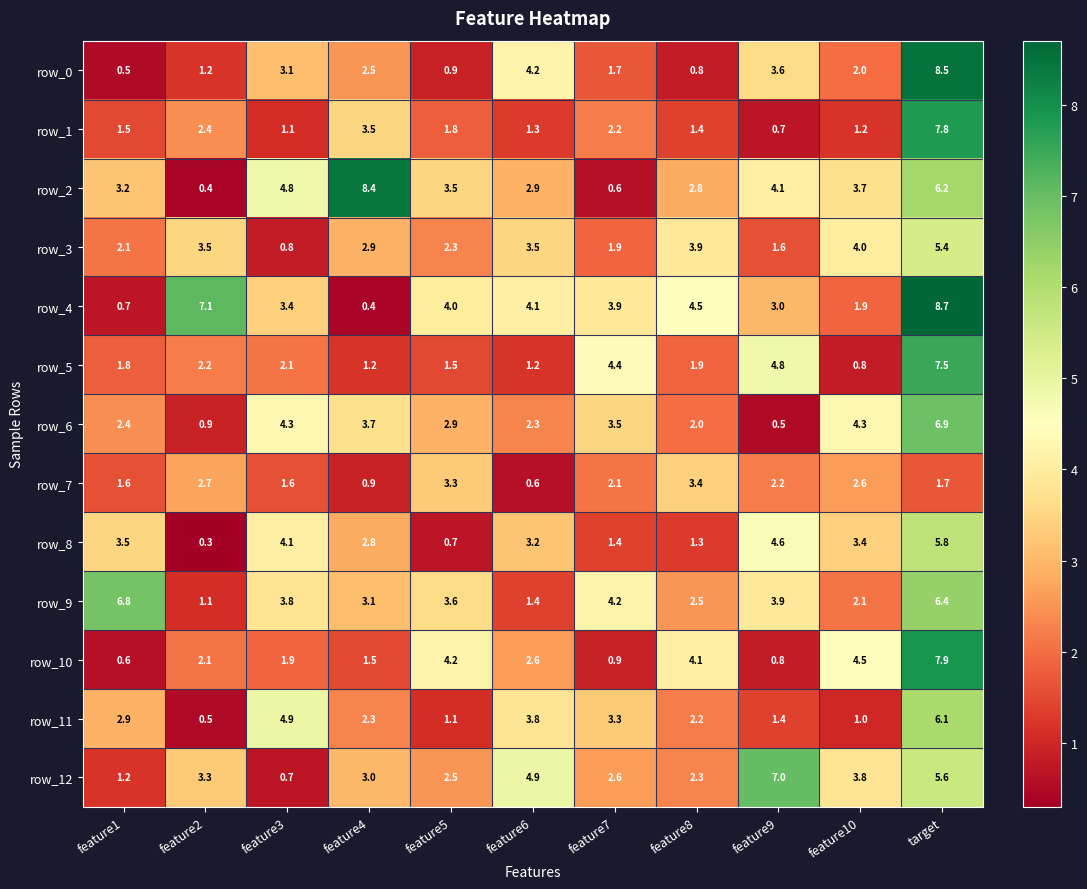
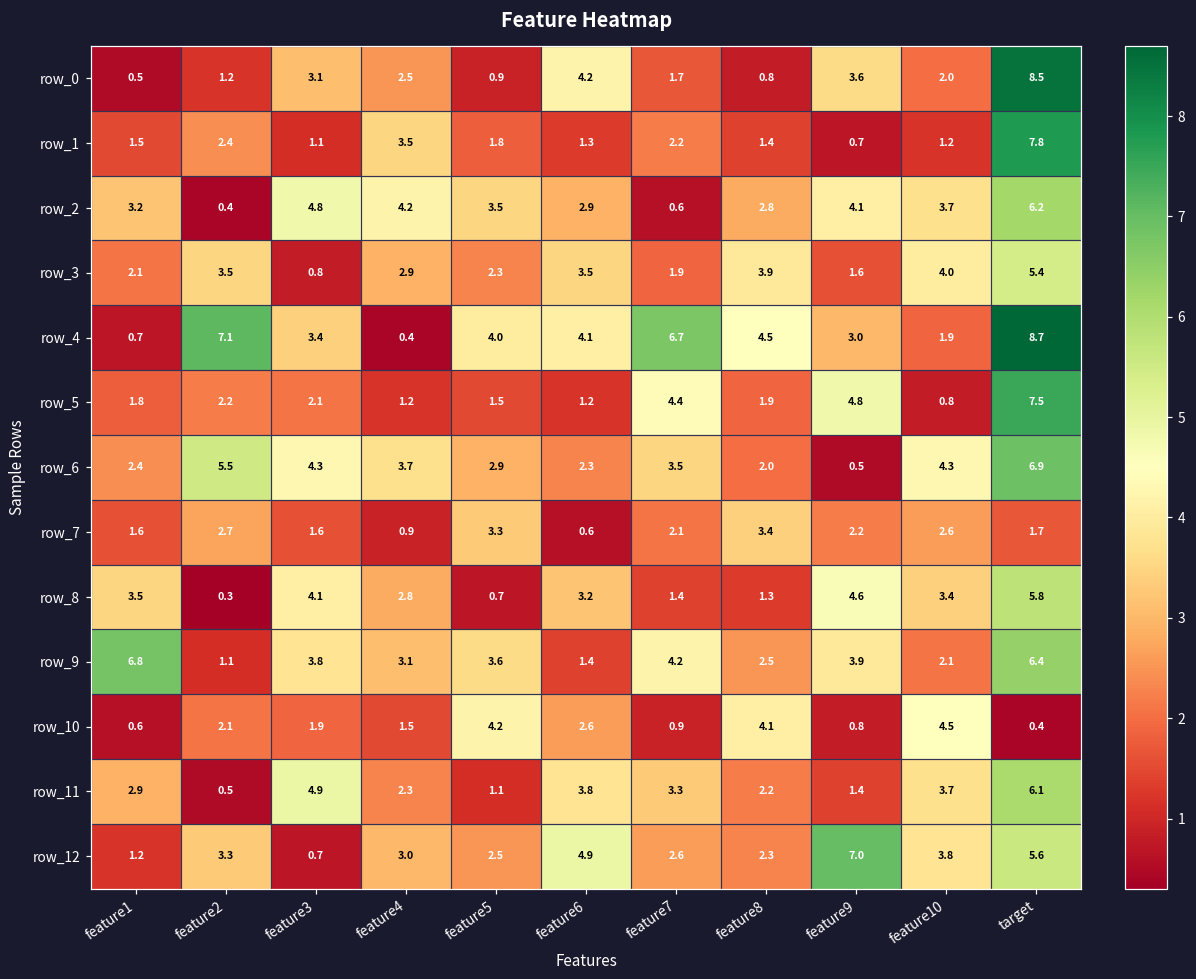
  {
    "row_0": {
      "feature1": 0.5,
      "feature2": 1.2,
      "feature3": 3.1,
      "feature4": 2.5,
      "feature5": 0.9,
      "feature6": 4.2,
      "feature7": 1.7,
      "feature8": 0.8,
      "feature9": 3.6,
      "feature10": 2.0,
      "target": 8.5
    },
    "row_1": {
      "feature1": 1.5,
      "feature2": 2.4,
      "feature3": 1.1,
      "feature4": 3.5,
      "feature5": 1.8,
      "feature6": 1.3,
      "feature7": 2.2,
      "feature8": 1.4,
      "feature9": 0.7,
      "feature10": 1.2,
      "target": 7.8
    },
    "row_2": {
      "feature1": 3.2,
      "feature2": 0.4,
      "feature3": 4.8,
-     "feature4": 8.4,
+     "feature4": 4.2,
      "feature5": 3.5,
      "feature6": 2.9,
      "feature7": 0.6,
      "feature8": 2.8,
      "feature9": 4.1,
      "feature10": 3.7,
      "target": 6.2
    },
    "row_3": {
      "feature1": 2.1,
      "feature2": 3.5,
      "feature3": 0.8,
      "feature4": 2.9,
      "feature5": 2.3,
      "feature6": 3.5,
      "feature7": 1.9,
      "feature8": 3.9,
      "feature9": 1.6,
      "feature10": 4.0,
      "target": 5.4
    },
    "row_4": {
      "feature1": 0.7,
      "feature2": 7.1,
      "feature3": 3.4,
      "feature4": 0.4,
      "feature5": 4.0,
      "feature6": 4.1,
-     "feature7": 3.9,
+     "feature7": 6.7,
      "feature8": 4.5,
      "feature9": 3.0,
      "feature10": 1.9,
      "target": 8.7
    },
    "row_5": {
      "feature1": 1.8,
      "feature2": 2.2,
      "feature3": 2.1,
      "feature4": 1.2,
      "feature5": 1.5,
      "feature6": 1.2,
      "feature7": 4.4,
      "feature8": 1.9,
      "feature9": 4.8,
      "feature10": 0.8,
      "target": 7.5
    },
    "row_6": {
      "feature1": 2.4,
-     "feature2": 0.9,
+     "feature2": 5.5,
      "feature3": 4.3,
      "feature4": 3.7,
      "feature5": 2.9,
      "feature6": 2.3,
      "feature7": 3.5,
      "feature8": 2.0,
      "feature9": 0.5,
      "feature10": 4.3,
      "target": 6.9
    },
    "row_7": {
      "feature1": 1.6,
      "feature2": 2.7,
      "feature3": 1.6,
      "feature4": 0.9,
      "feature5": 3.3,
      "feature6": 0.6,
      "feature7": 2.1,
      "feature8": 3.4,
      "feature9": 2.2,
      "feature10": 2.6,
      "target": 1.7
    },
    "row_8": {
      "feature1": 3.5,
      "feature2": 0.3,
      "feature3": 4.1,
      "feature4": 2.8,
      "feature5": 0.7,
      "feature6": 3.2,
      "feature7": 1.4,
      "feature8": 1.3,
      "feature9": 4.6,
      "feature10": 3.4,
      "target": 5.8
    },
    "row_9": {
      "feature1": 6.8,
      "feature2": 1.1,
      "feature3": 3.8,
      "feature4": 3.1,
      "feature5": 3.6,
      "feature6": 1.4,
      "feature7": 4.2,
      "feature8": 2.5,
      "feature9": 3.9,
      "feature10": 2.1,
      "target": 6.4
    },
    "row_10": {
      "feature1": 0.6,
      "feature2": 2.1,
      "feature3": 1.9,
      "feature4": 1.5,
      "feature5": 4.2,
      "feature6": 2.6,
      "feature7": 0.9,
      "feature8": 4.1,
      "feature9": 0.8,
      "feature10": 4.5,
-     "target": 7.9
+     "target": 0.4
    },
    "row_11": {
      "feature1": 2.9,
      "feature2": 0.5,
      "feature3": 4.9,
      "feature4": 2.3,
      "feature5": 1.1,
      "feature6": 3.8,
      "feature7": 3.3,
      "feature8": 2.2,
      "feature9": 1.4,
-     "feature10": 1.0,
+     "feature10": 3.7,
      "target": 6.1
    },
    "row_12": {
      "feature1": 1.2,
      "feature2": 3.3,
      "feature3": 0.7,
      "feature4": 3.0,
      "feature5": 2.5,
      "feature6": 4.9,
      "feature7": 2.6,
      "feature8": 2.3,
      "feature9": 7.0,
      "feature10": 3.8,
      "target": 5.6
    }
  }
